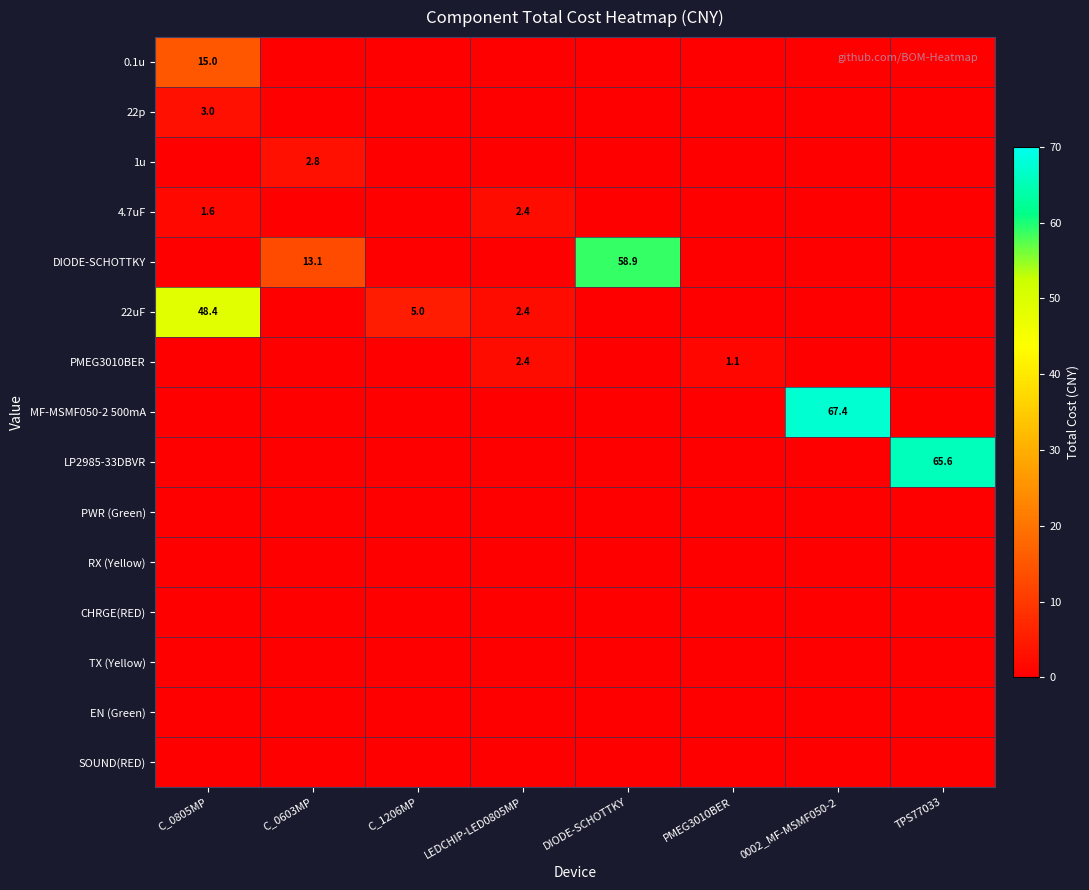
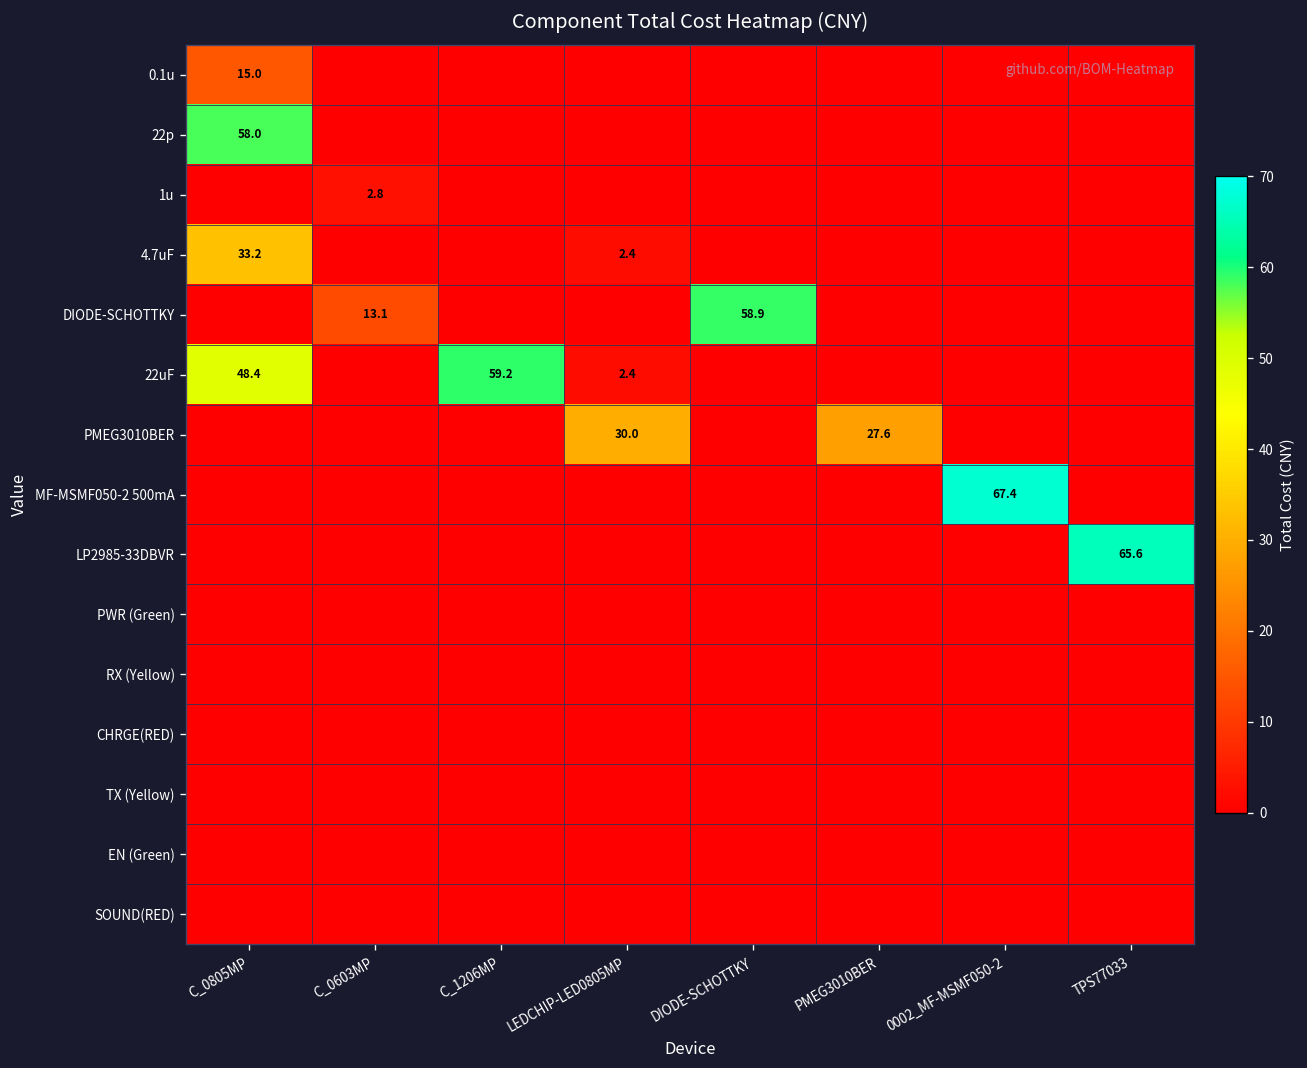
  {
    "0.1u": {
      "C_0805MP": 15.0
    },
    "22p": {
-     "C_0805MP": 3.0
+     "C_0805MP": 58.0
    },
    "1u": {
      "C_0603MP": 2.8
    },
    "4.7uF": {
-     "C_0805MP": 1.6,
+     "C_0805MP": 33.2,
      "LEDCHIP-LED0805MP": 2.4
    },
    "DIODE-SCHOTTKY": {
      "C_0603MP": 13.1,
      "DIODE-SCHOTTKY": 58.9
    },
    "22uF": {
      "C_0805MP": 48.4,
-     "C_1206MP": 5.0,
+     "C_1206MP": 59.2,
      "LEDCHIP-LED0805MP": 2.4
    },
    "PMEG3010BER": {
-     "LEDCHIP-LED0805MP": 2.4,
-     "PMEG3010BER": 1.1
+     "LEDCHIP-LED0805MP": 30.0,
+     "PMEG3010BER": 27.6
    },
    "MF-MSMF050-2 500mA": {
      "0002_MF-MSMF050-2": 67.4
    },
    "LP2985-33DBVR": {
      "TPS77033": 65.6
    }
  }
